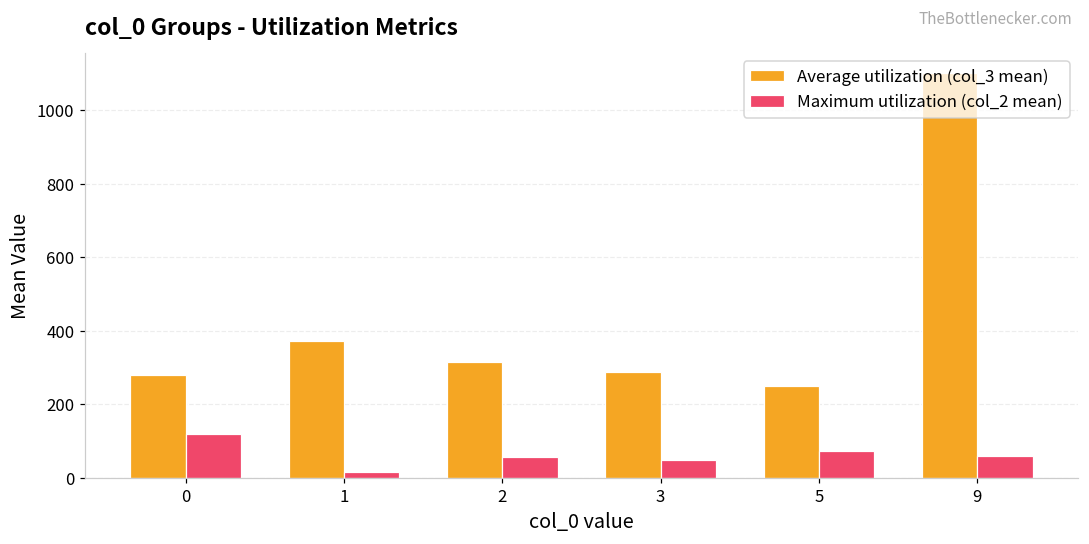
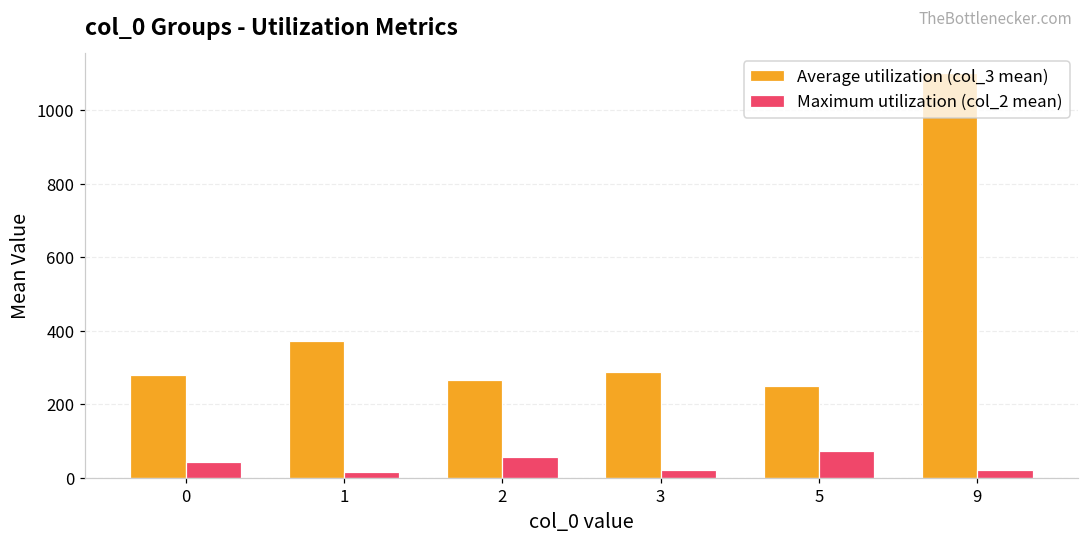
  {
    "Average utilization (col_3 mean)": {
      "0": 280,
      "1": 370,
-     "2": 310,
+     "2": 270,
      "3": 290,
      "5": 250
    },
    "Maximum utilization (col_2 mean)": {
-     "0": 120,
+     "0": 40,
      "1": 20,
      "2": 60,
-     "3": 50,
+     "3": 20,
      "5": 70,
-     "9": 60
+     "9": 20
    }
  }
